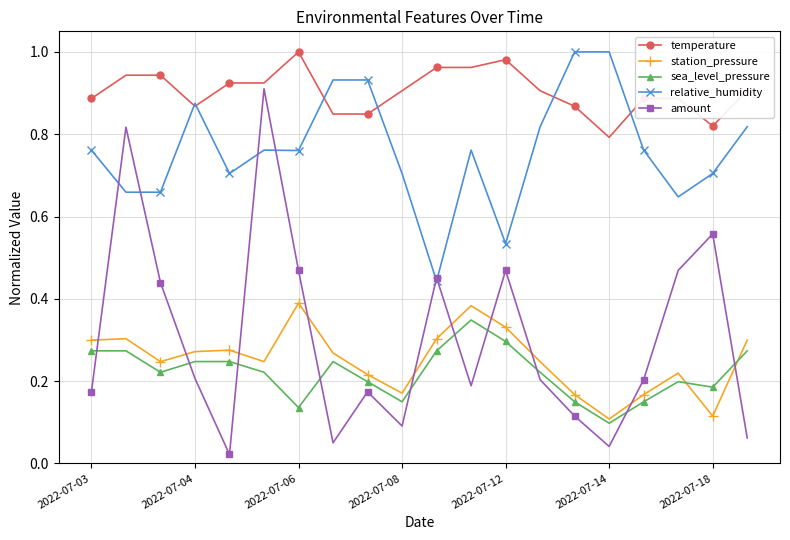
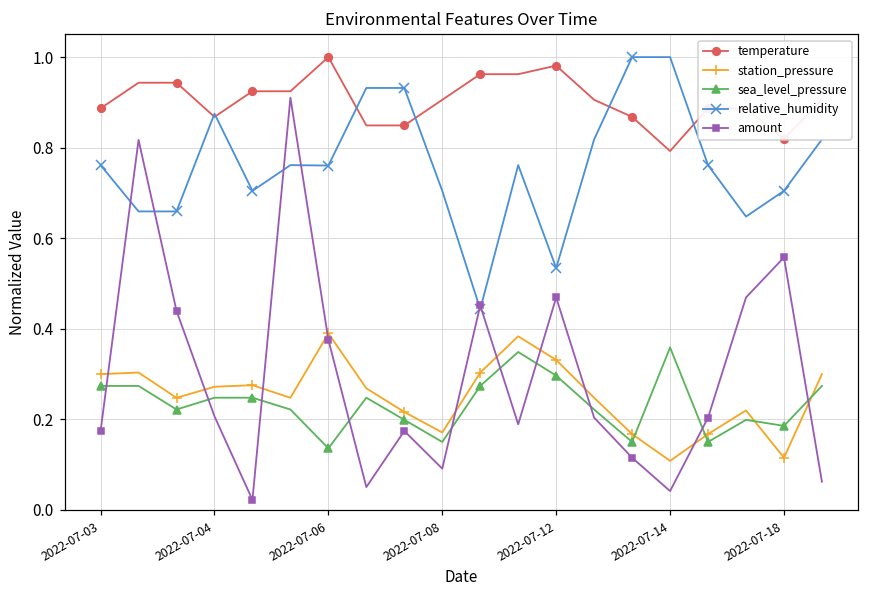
  {
    "temperature": {
      "2022-07-06": 1.00,
      "2022-07-08": 0.91,
      "2022-07-14": 0.79,
      "2022-07-18": 0.82
    },
    "station_pressure": {
      "2022-07-06": 0.39,
      "2022-07-08": 0.17,
      "2022-07-14": 0.11,
      "2022-07-18": 0.11
    },
    "sea_level_pressure": {
      "2022-07-06": 0.14,
      "2022-07-08": 0.15,
-     "2022-07-14": 0.10,
+     "2022-07-14": 0.36,
      "2022-07-18": 0.19
    },
    "relative_humidity": {
      "2022-07-06": 0.76,
      "2022-07-08": 0.70,
      "2022-07-14": 1.00,
      "2022-07-18": 0.70
    },
    "amount": {
-     "2022-07-06": 0.47,
+     "2022-07-06": 0.38,
      "2022-07-08": 0.09,
      "2022-07-14": 0.04,
      "2022-07-18": 0.56
    }
  }
